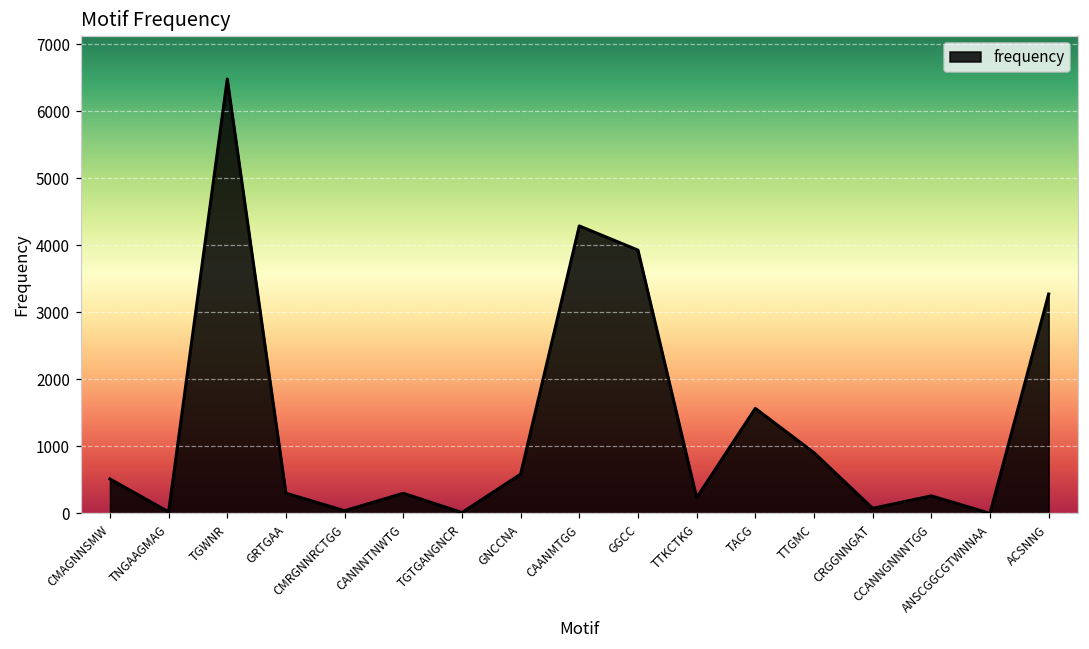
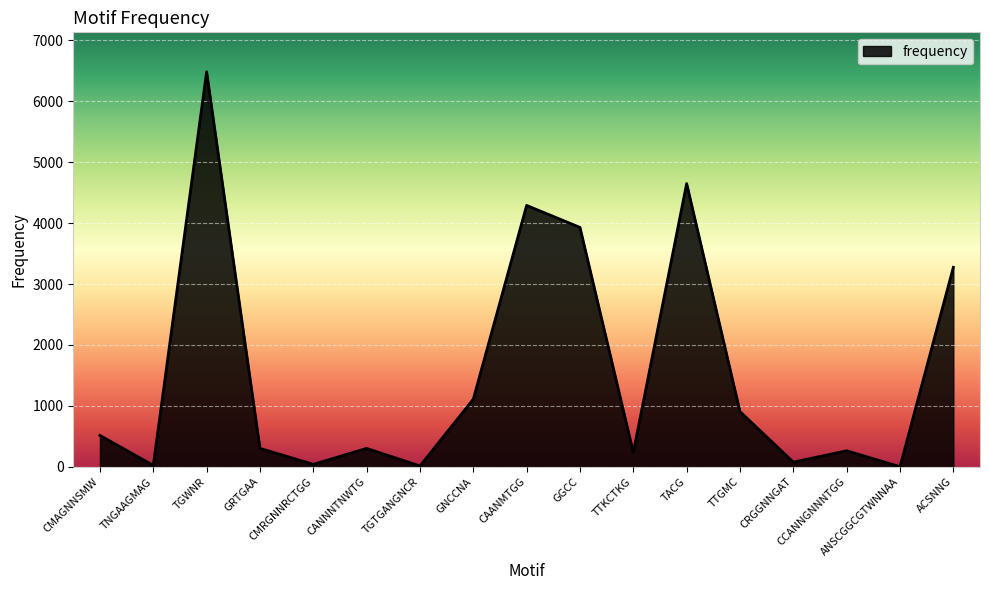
  {
    "CMAGNNSMW": 500,
    "TNGAAGMAG": 0,
    "TGWNR": 6500,
    "GRTGAA": 300,
    "CMRGNNRCTGG": 0,
    "CANNNTNWTG": 300,
    "TGTGANGNCR": 0,
-   "GNCCNA": 600,
+   "GNCCNA": 1100,
    "CAANMTGG": 4300,
    "GGCC": 3900,
    "TTKCTKG": 200,
-   "TACG": 1600,
+   "TACG": 4600,
    "TTGMC": 900,
    "CRGGNNGAT": 100,
    "CCANNGNNNTGG": 300,
    "ANSCGGCGTWNNAA": 0,
    "ACSNNG": 3300
  }
